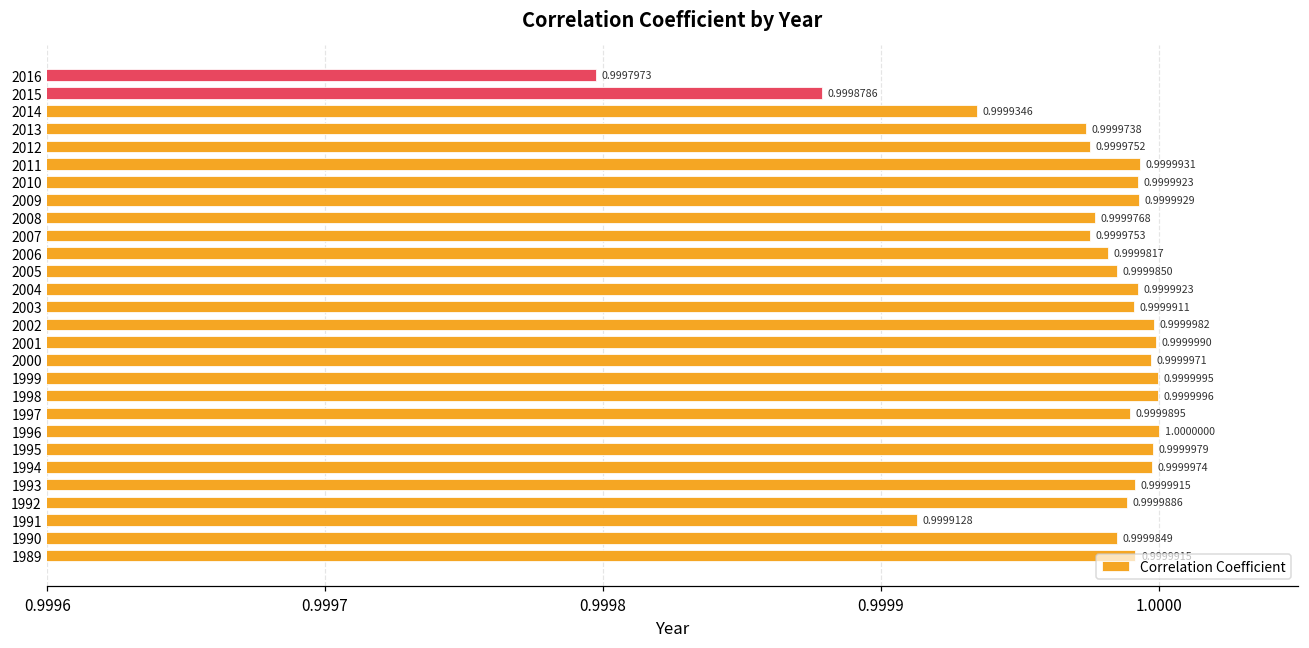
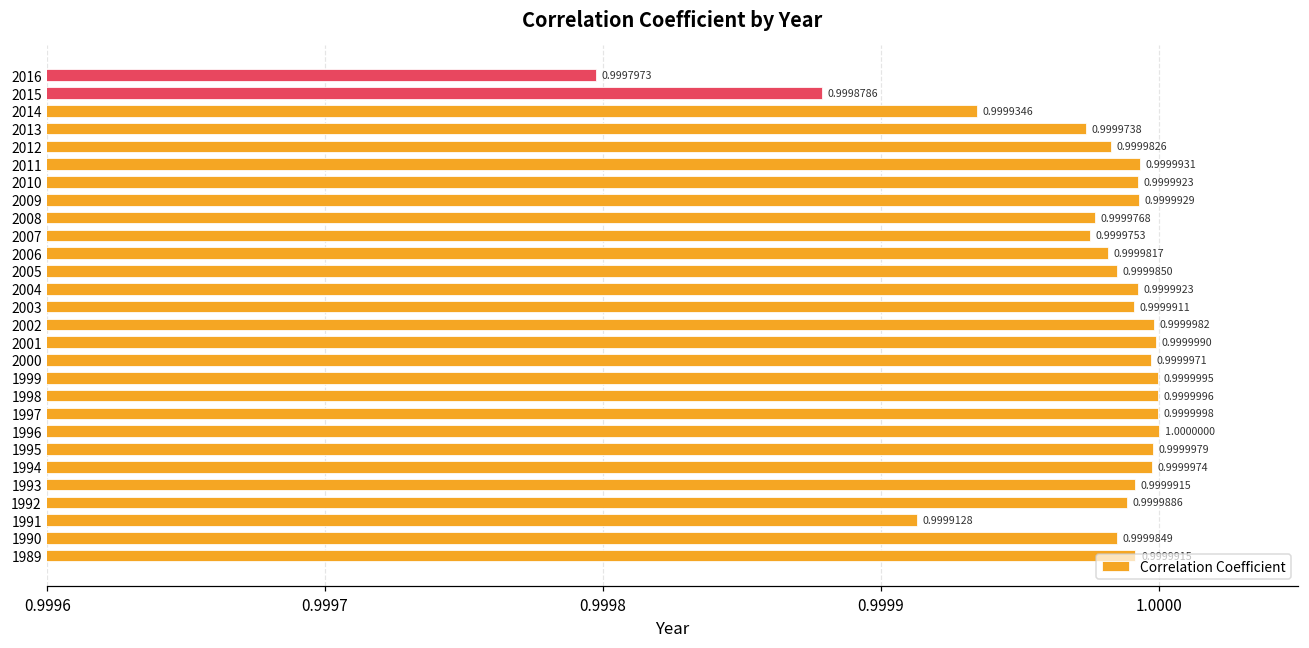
  {
    "2016": 0.9997973,
    "2015": 0.9998786,
    "2014": 0.9999346,
    "2013": 0.9999738,
-   "2012": 0.9999752,
+   "2012": 0.9999826,
    "2011": 0.9999931,
    "2010": 0.9999923,
    "2009": 0.9999929,
    "2008": 0.9999768,
    "2007": 0.9999753,
    "2006": 0.9999817,
    "2005": 0.9999850,
    "2004": 0.9999923,
    "2003": 0.9999911,
    "2002": 0.9999982,
    "2001": 0.9999990,
    "2000": 0.9999971,
    "1999": 0.9999995,
    "1998": 0.9999996,
-   "1997": 0.9999895,
+   "1997": 0.9999998,
    "1996": 1.0000000,
    "1995": 0.9999979,
    "1994": 0.9999974,
    "1993": 0.9999915,
    "1992": 0.9999886,
    "1991": 0.9999128,
    "1990": 0.9999849
  }
